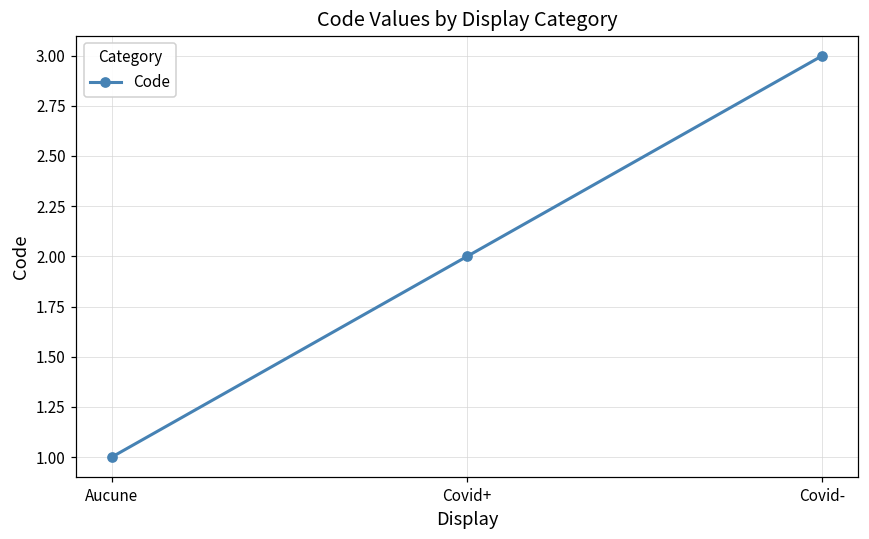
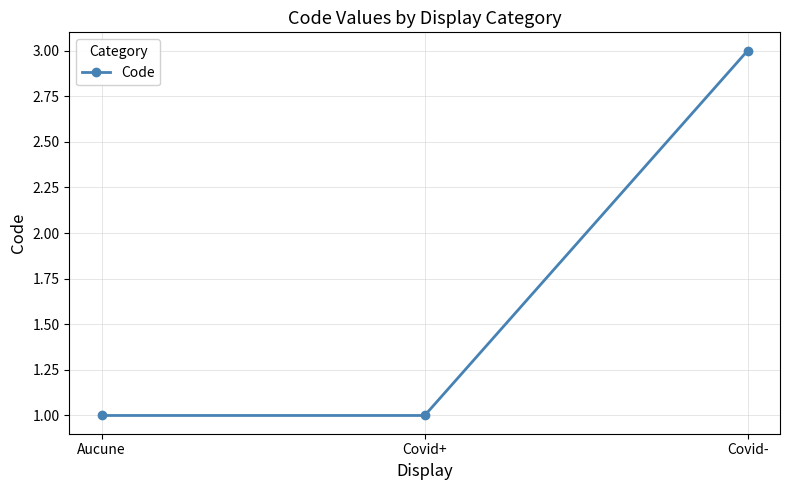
  {
    "Aucune": 1,
-   "Covid+": 2,
+   "Covid+": 1,
    "Covid-": 3
  }
